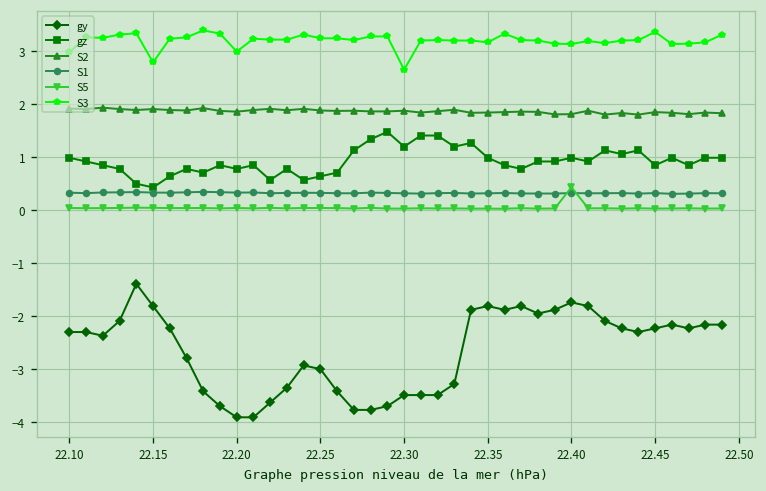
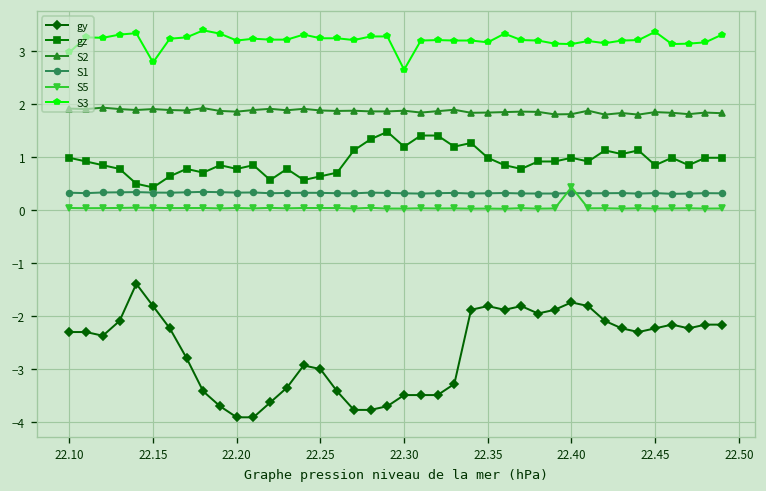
  {
    "S5": {
      "22.10": 0.0,
      "22.15": 0.0,
      "22.20": 0.0,
      "22.25": 0.0,
      "22.30": 0.0,
      "22.35": 0.0,
      "22.40": 0.4,
      "22.45": 0.0
    },
    "S3": {
      "22.15": 2.8,
-     "22.20": 3.0,
+     "22.20": 3.2,
      "22.25": 3.2,
      "22.30": 2.6,
      "22.35": 3.2,
      "22.40": 3.1,
      "22.45": 3.4
    }
  }
